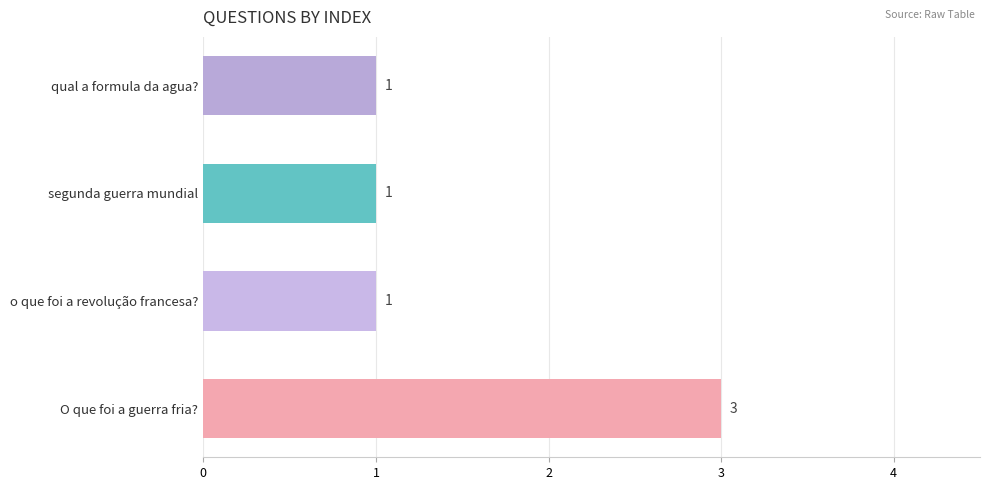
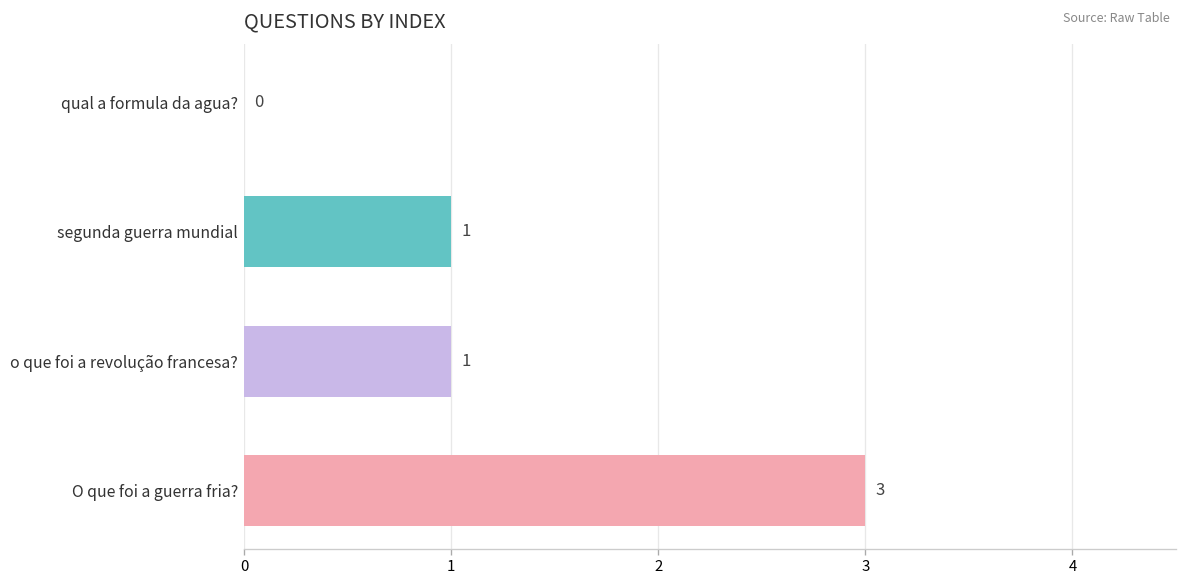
  {
-   "qual a formula da agua?": 1,
+   "qual a formula da agua?": 0,
    "segunda guerra mundial": 1,
    "o que foi a revolução francesa?": 1,
    "O que foi a guerra fria?": 3
  }
